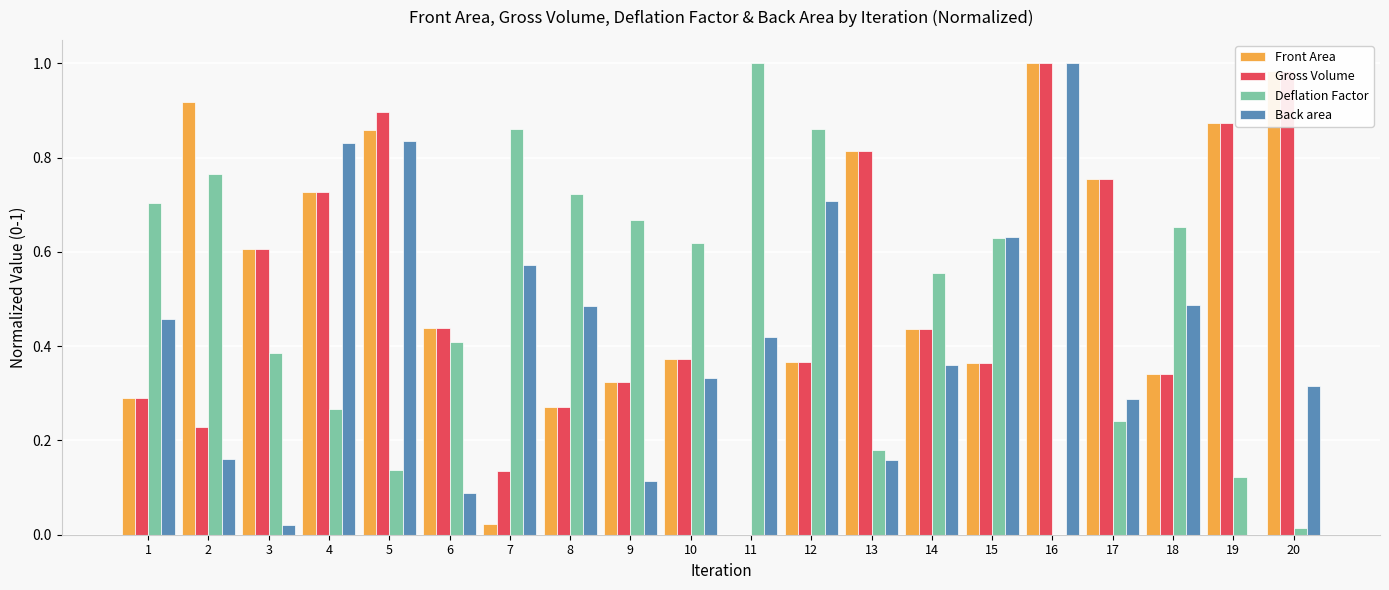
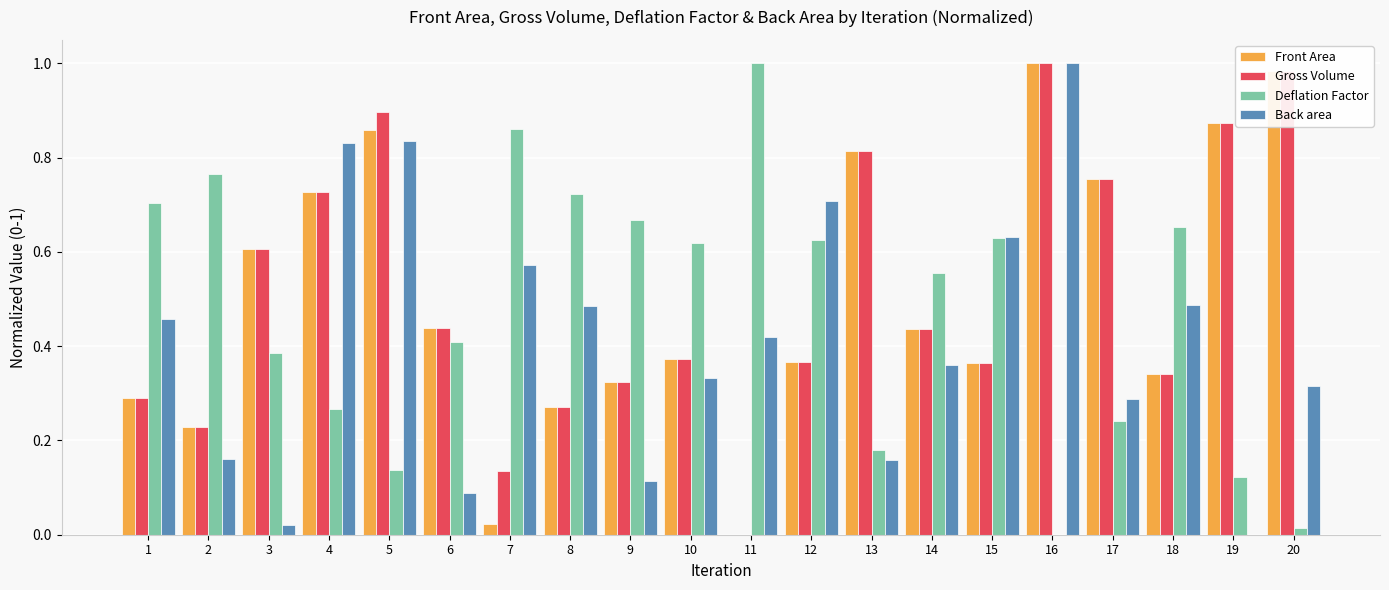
  {
    "Front Area": {
      "1": 0.29,
-     "2": 0.92,
+     "2": 0.23,
      "3": 0.61,
      "4": 0.73,
      "5": 0.86,
      "6": 0.44,
      "7": 0.02,
      "8": 0.27,
      "9": 0.32,
      "10": 0.37,
      "11": 0.00,
      "12": 0.37,
      "13": 0.81,
      "14": 0.44,
      "15": 0.36,
      "16": 1.00,
      "17": 0.75,
      "18": 0.34,
      "19": 0.87
    },
    "Gross Volume": {
      "1": 0.29,
      "2": 0.23,
      "3": 0.61,
      "4": 0.73,
      "5": 0.90,
      "6": 0.44,
      "7": 0.14,
      "8": 0.27,
      "9": 0.32,
      "10": 0.37,
      "11": 0.00,
      "12": 0.37,
      "13": 0.81,
      "14": 0.44,
      "15": 0.36,
      "16": 1.00,
      "17": 0.75,
      "18": 0.34,
      "19": 0.87
    },
    "Deflation Factor": {
      "1": 0.70,
      "2": 0.77,
      "3": 0.39,
      "4": 0.27,
      "5": 0.14,
      "6": 0.41,
      "7": 0.86,
      "8": 0.72,
      "9": 0.67,
      "10": 0.62,
      "11": 1.00,
-     "12": 0.86,
+     "12": 0.63,
      "13": 0.18,
      "14": 0.56,
      "15": 0.63,
      "16": 0.00,
      "17": 0.24,
      "18": 0.65,
      "19": 0.12,
      "20": 0.02
    },
    "Back area": {
      "1": 0.46,
      "2": 0.16,
      "3": 0.02,
      "4": 0.83,
      "5": 0.83,
      "6": 0.09,
      "7": 0.57,
      "8": 0.49,
      "9": 0.11,
      "10": 0.33,
      "11": 0.42,
      "12": 0.71,
      "13": 0.16,
      "14": 0.36,
      "15": 0.63,
      "16": 1.00,
      "17": 0.29,
      "18": 0.49,
      "19": 0.00,
      "20": 0.32
    }
  }
